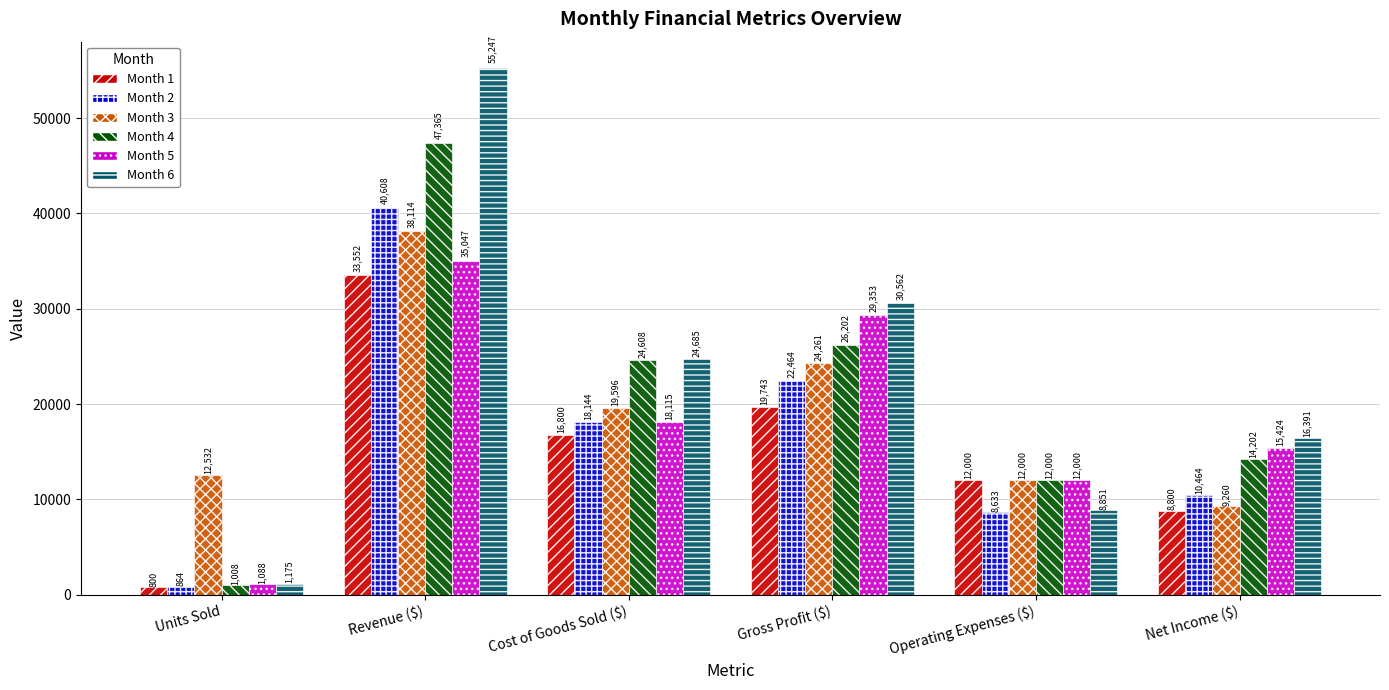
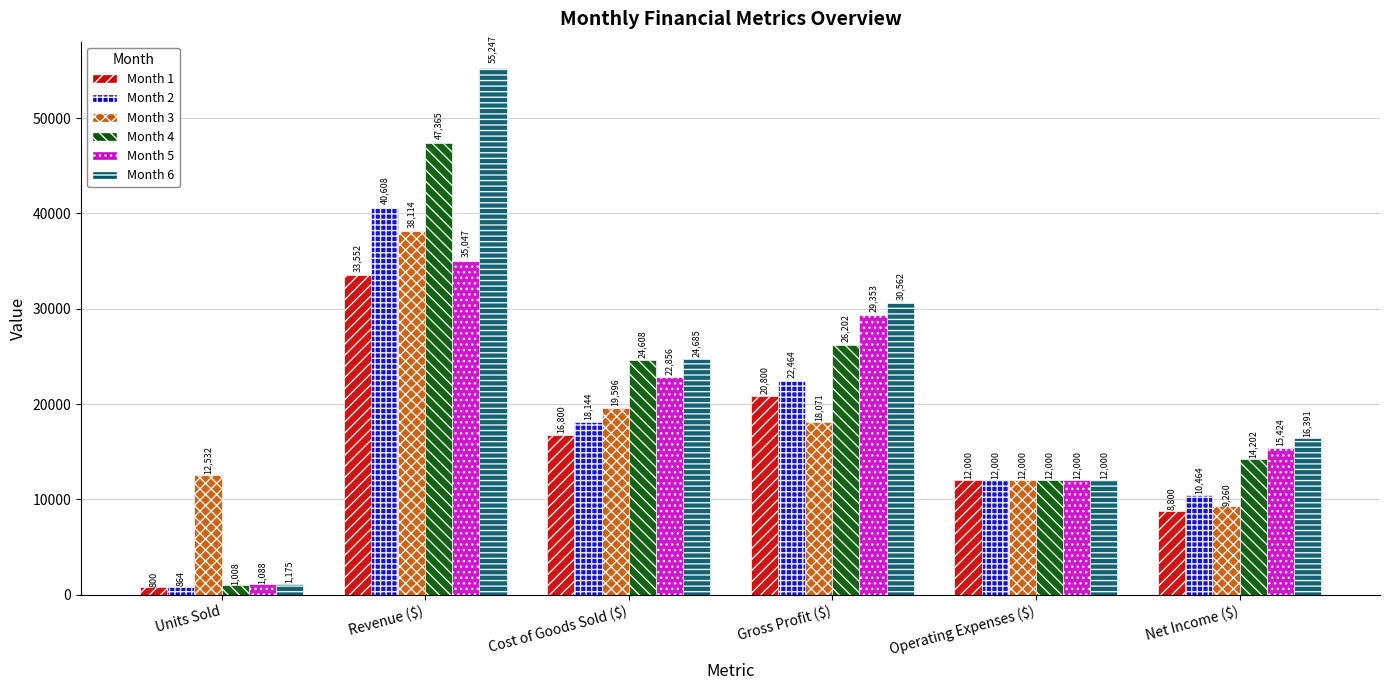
  {
    "Month 1": {
      "Units Sold": "800",
      "Revenue ($)": "33,552",
      "Cost of Goods Sold ($)": "16,800",
-     "Gross Profit ($)": "19,743",
+     "Gross Profit ($)": "20,800",
      "Operating Expenses ($)": "12,000",
      "Net Income ($)": "8,800"
    },
    "Month 2": {
      "Units Sold": "864",
      "Revenue ($)": "40,608",
      "Cost of Goods Sold ($)": "18,144",
      "Gross Profit ($)": "22,464",
-     "Operating Expenses ($)": "8,633",
+     "Operating Expenses ($)": "12,000",
      "Net Income ($)": "10,464"
    },
    "Month 3": {
      "Units Sold": "12,532",
      "Revenue ($)": "38,114",
      "Cost of Goods Sold ($)": "19,596",
-     "Gross Profit ($)": "24,261",
+     "Gross Profit ($)": "18,071",
      "Operating Expenses ($)": "12,000",
      "Net Income ($)": "9,260"
    },
    "Month 4": {
      "Units Sold": "1,008",
      "Revenue ($)": "47,365",
      "Cost of Goods Sold ($)": "24,608",
      "Gross Profit ($)": "26,202",
      "Operating Expenses ($)": "12,000",
      "Net Income ($)": "14,202"
    },
    "Month 5": {
      "Units Sold": "1,088",
      "Revenue ($)": "35,047",
-     "Cost of Goods Sold ($)": "18,115",
+     "Cost of Goods Sold ($)": "22,856",
      "Gross Profit ($)": "29,353",
      "Operating Expenses ($)": "12,000",
      "Net Income ($)": "15,424"
    },
    "Month 6": {
      "Units Sold": "1,175",
      "Revenue ($)": "55,247",
      "Cost of Goods Sold ($)": "24,685",
      "Gross Profit ($)": "30,562",
-     "Operating Expenses ($)": "8,851",
+     "Operating Expenses ($)": "12,000",
      "Net Income ($)": "16,391"
    }
  }
